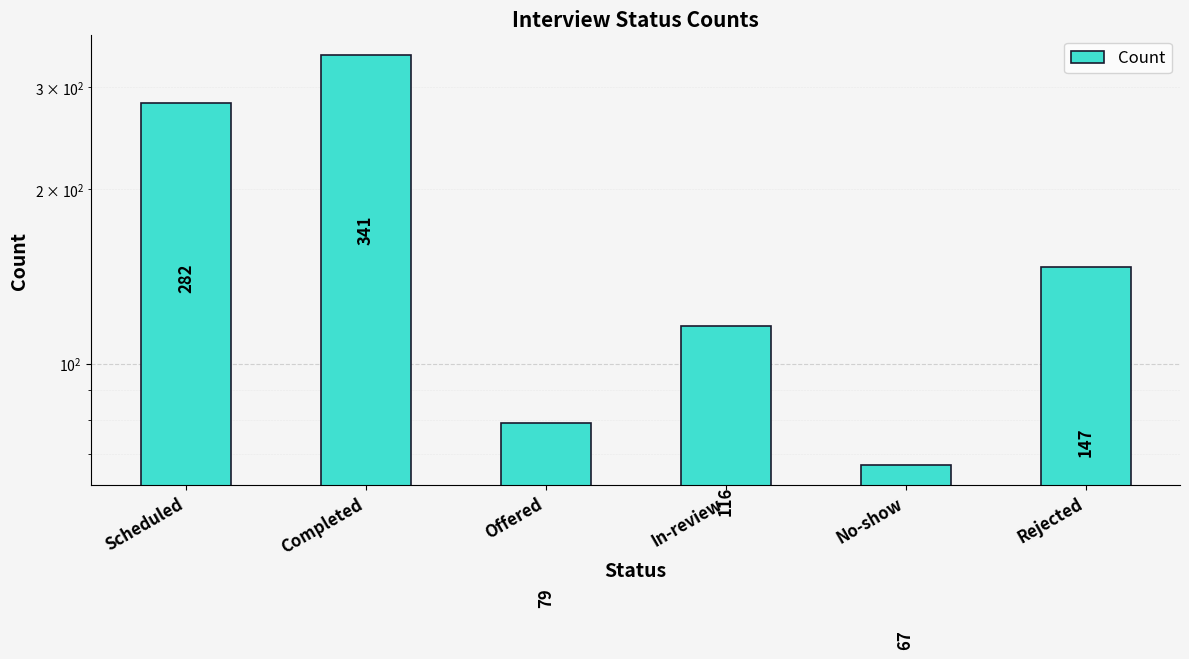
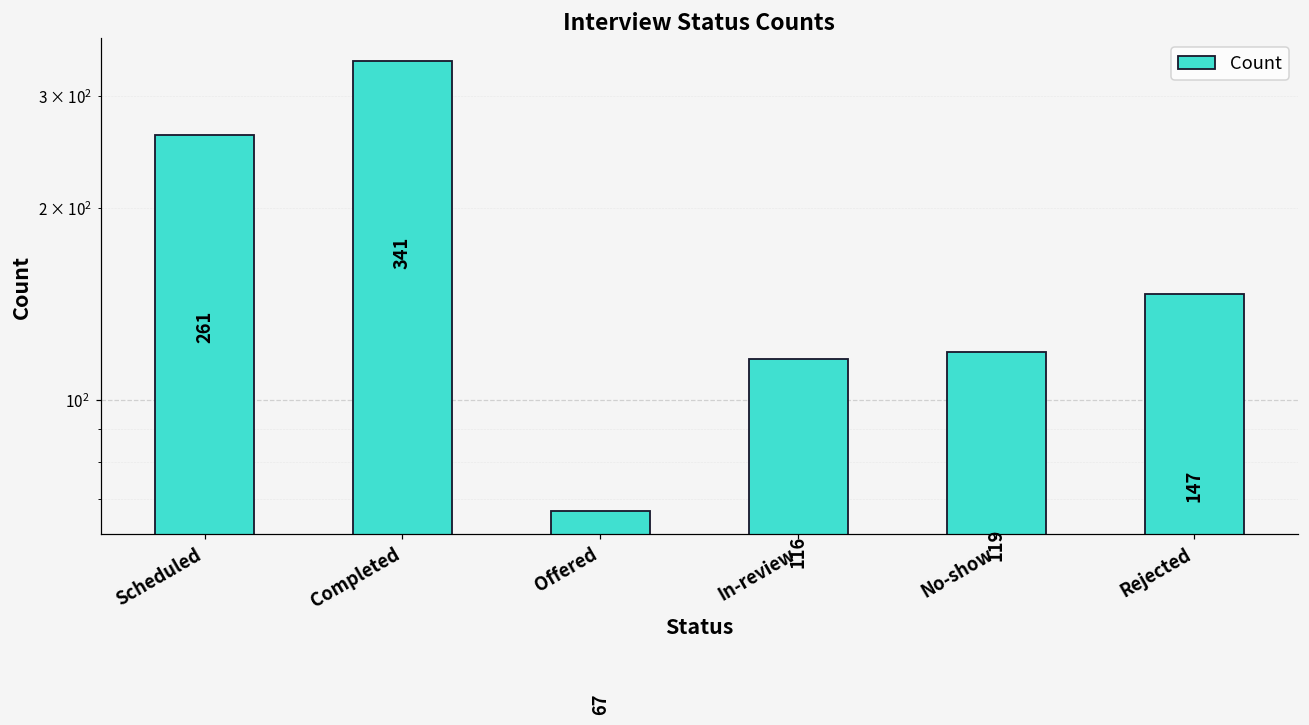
  {
-   "Scheduled": 282,
+   "Scheduled": 261,
    "Completed": 341,
-   "Offered": 79,
+   "Offered": 67,
    "In-review": 116,
-   "No-show": 67,
+   "No-show": 119,
    "Rejected": 147
  }
